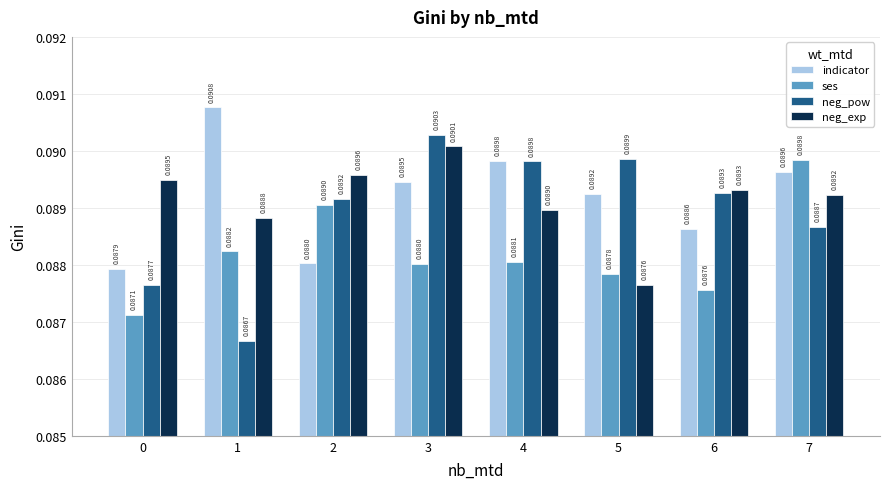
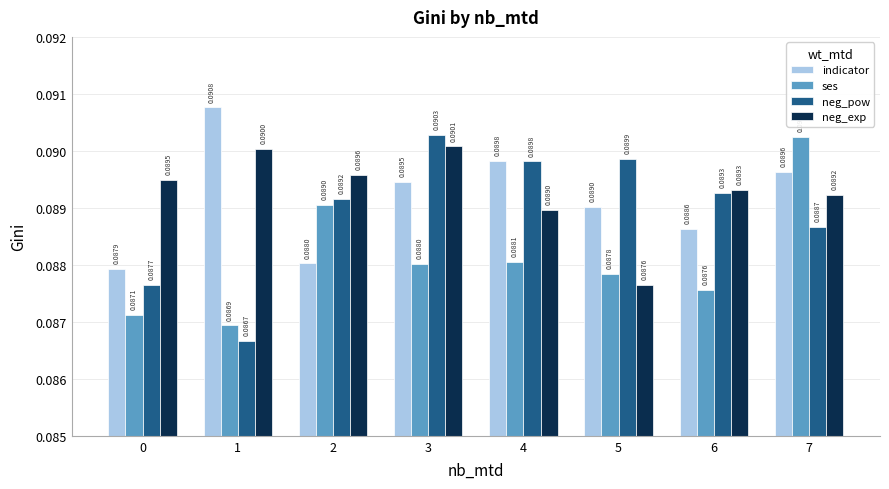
  {
    "indicator": {
      "0": 0.0879,
      "1": 0.0908,
      "2": 0.0880,
      "3": 0.0895,
      "4": 0.0898,
-     "5": 0.0892,
+     "5": 0.0890,
      "6": 0.0886,
      "7": 0.0896
    },
    "ses": {
      "0": 0.0871,
-     "1": 0.0882,
+     "1": 0.0869,
      "2": 0.0890,
      "3": 0.0880,
      "4": 0.0881,
      "5": 0.0878,
      "6": 0.0876,
-     "7": 0.0898
+     "7": 0.0902
    },
    "neg_pow": {
      "0": 0.0877,
      "1": 0.0867,
      "2": 0.0892,
      "3": 0.0903,
      "4": 0.0898,
      "5": 0.0899,
      "6": 0.0893,
      "7": 0.0887
    },
    "neg_exp": {
      "0": 0.0895,
-     "1": 0.0888,
+     "1": 0.0900,
      "2": 0.0896,
      "3": 0.0901,
      "4": 0.0890,
      "5": 0.0876,
      "6": 0.0893,
      "7": 0.0892
    }
  }
